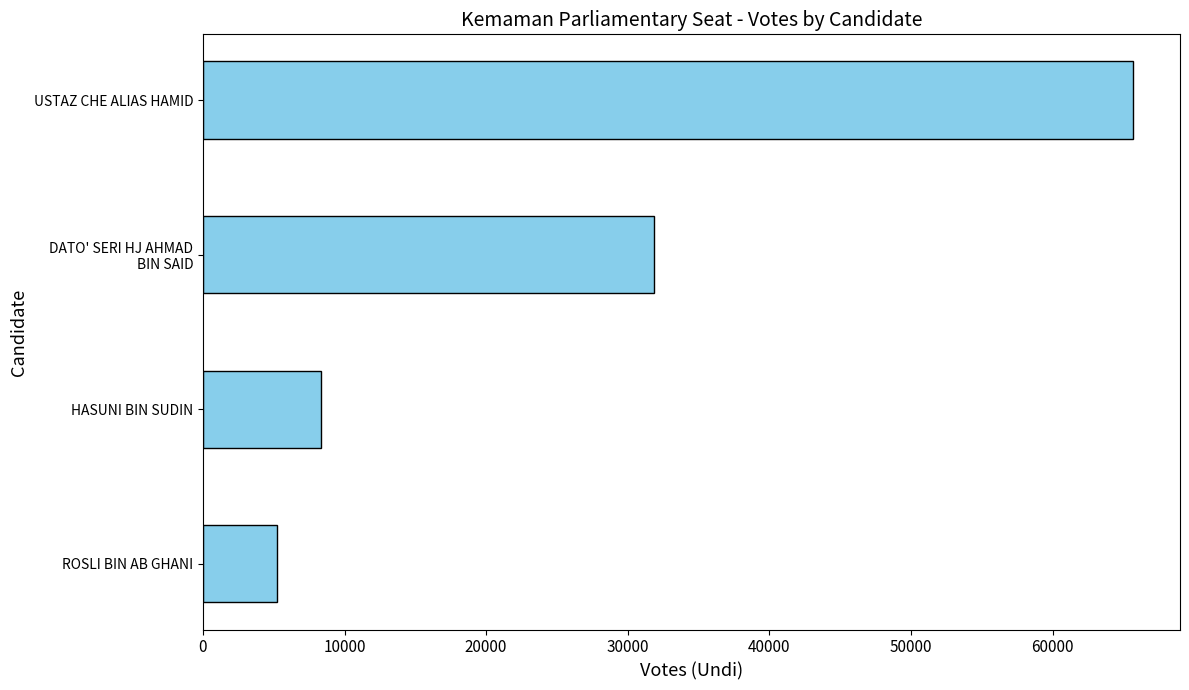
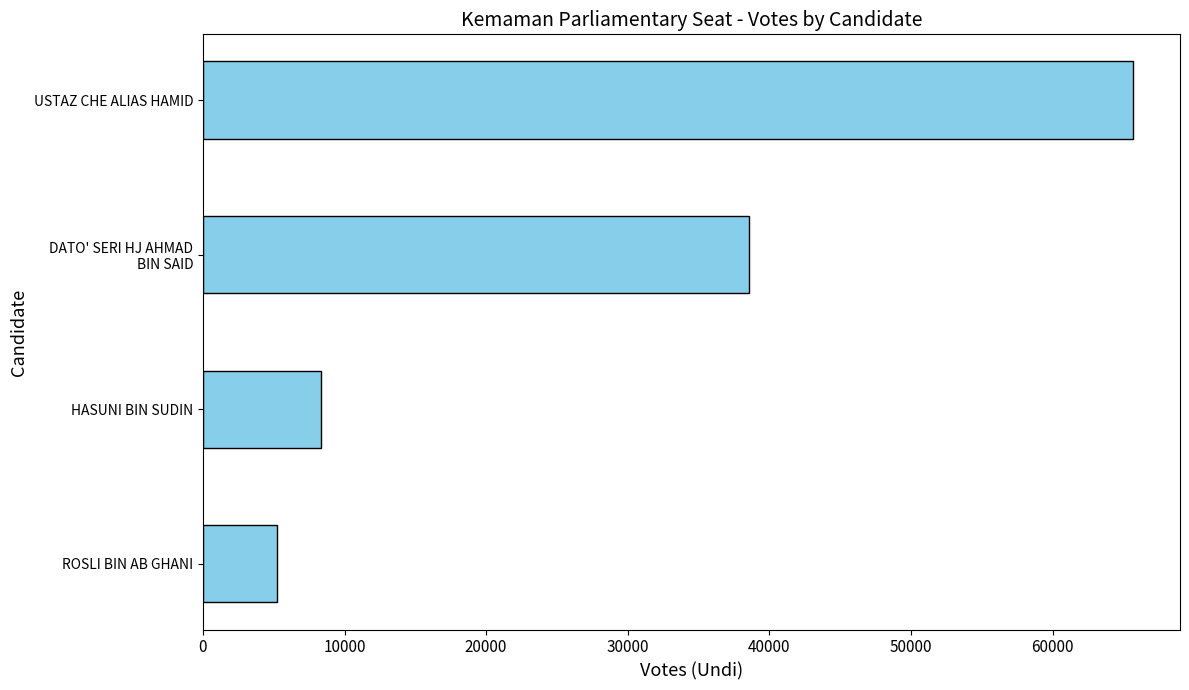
  {
    "USTAZ CHE ALIAS HAMID": 65700,
-   "DATO' SERI HJ AHMAD BIN SAID": 31900,
+   "DATO' SERI HJ AHMAD BIN SAID": 38500,
    "HASUNI BIN SUDIN": 8300,
    "ROSLI BIN AB GHANI": 5200
  }
